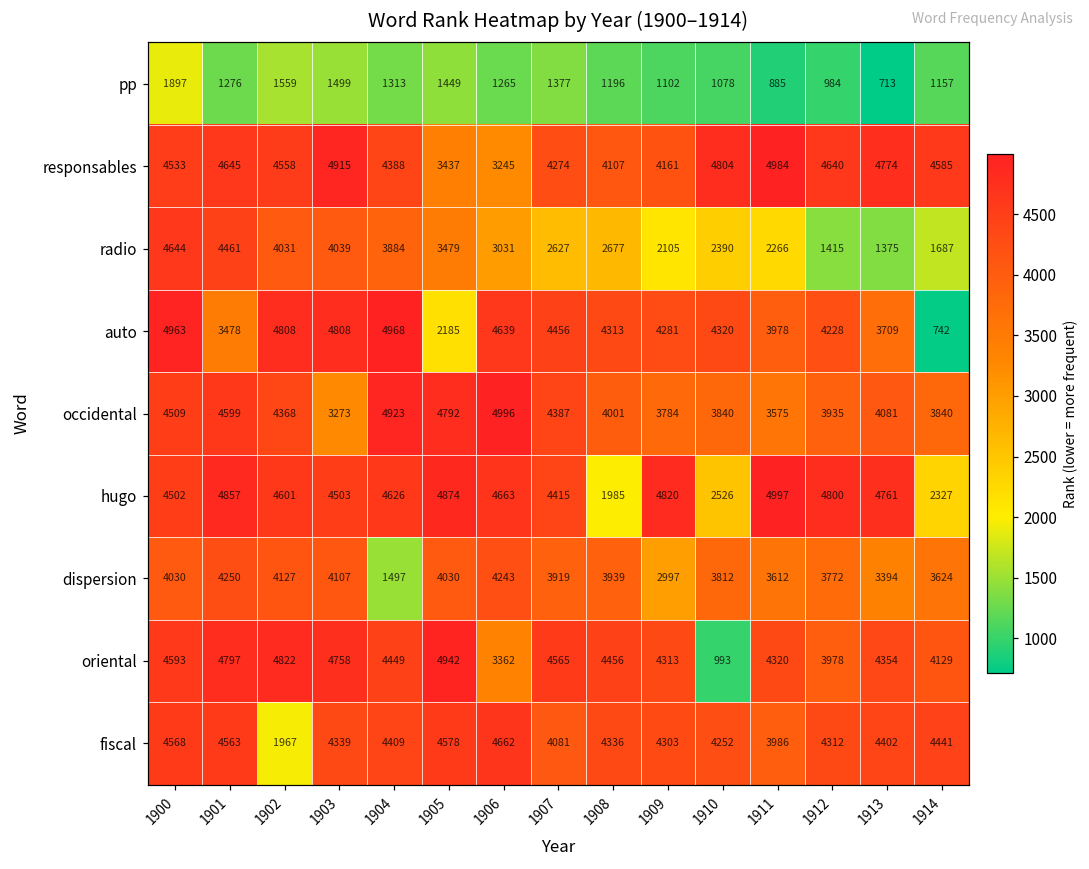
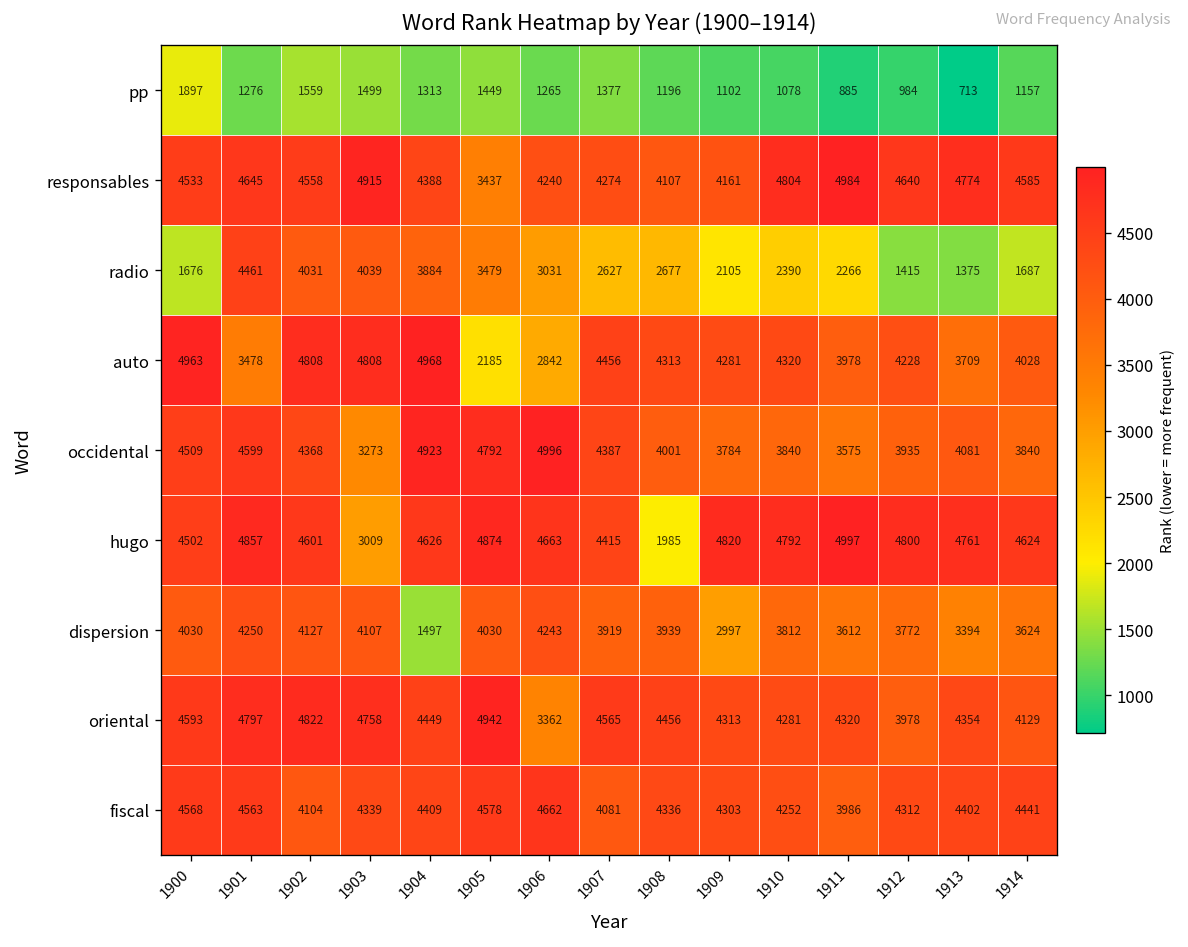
  {
    "pp": {
      "1900": 1897,
      "1901": 1276,
      "1902": 1559,
      "1903": 1499,
      "1904": 1313,
      "1905": 1449,
      "1906": 1265,
      "1907": 1377,
      "1908": 1196,
      "1909": 1102,
      "1910": 1078,
      "1911": 885,
      "1912": 984,
      "1913": 713,
      "1914": 1157
    },
    "responsables": {
      "1900": 4533,
      "1901": 4645,
      "1902": 4558,
      "1903": 4915,
      "1904": 4388,
      "1905": 3437,
-     "1906": 3245,
+     "1906": 4240,
      "1907": 4274,
      "1908": 4107,
      "1909": 4161,
      "1910": 4804,
      "1911": 4984,
      "1912": 4640,
      "1913": 4774,
      "1914": 4585
    },
    "radio": {
-     "1900": 4644,
+     "1900": 1676,
      "1901": 4461,
      "1902": 4031,
      "1903": 4039,
      "1904": 3884,
      "1905": 3479,
      "1906": 3031,
      "1907": 2627,
      "1908": 2677,
      "1909": 2105,
      "1910": 2390,
      "1911": 2266,
      "1912": 1415,
      "1913": 1375,
      "1914": 1687
    },
    "auto": {
      "1900": 4963,
      "1901": 3478,
      "1902": 4808,
      "1903": 4808,
      "1904": 4968,
      "1905": 2185,
-     "1906": 4639,
+     "1906": 2842,
      "1907": 4456,
      "1908": 4313,
      "1909": 4281,
      "1910": 4320,
      "1911": 3978,
      "1912": 4228,
      "1913": 3709,
-     "1914": 742
+     "1914": 4028
    },
    "occidental": {
      "1900": 4509,
      "1901": 4599,
      "1902": 4368,
      "1903": 3273,
      "1904": 4923,
      "1905": 4792,
      "1906": 4996,
      "1907": 4387,
      "1908": 4001,
      "1909": 3784,
      "1910": 3840,
      "1911": 3575,
      "1912": 3935,
      "1913": 4081,
      "1914": 3840
    },
    "hugo": {
      "1900": 4502,
      "1901": 4857,
      "1902": 4601,
-     "1903": 4503,
+     "1903": 3009,
      "1904": 4626,
      "1905": 4874,
      "1906": 4663,
      "1907": 4415,
      "1908": 1985,
      "1909": 4820,
-     "1910": 2526,
+     "1910": 4792,
      "1911": 4997,
      "1912": 4800,
      "1913": 4761,
-     "1914": 2327
+     "1914": 4624
    },
    "dispersion": {
      "1900": 4030,
      "1901": 4250,
      "1902": 4127,
      "1903": 4107,
      "1904": 1497,
      "1905": 4030,
      "1906": 4243,
      "1907": 3919,
      "1908": 3939,
      "1909": 2997,
      "1910": 3812,
      "1911": 3612,
      "1912": 3772,
      "1913": 3394,
      "1914": 3624
    },
    "oriental": {
      "1900": 4593,
      "1901": 4797,
      "1902": 4822,
      "1903": 4758,
      "1904": 4449,
      "1905": 4942,
      "1906": 3362,
      "1907": 4565,
      "1908": 4456,
      "1909": 4313,
-     "1910": 993,
+     "1910": 4281,
      "1911": 4320,
      "1912": 3978,
      "1913": 4354,
      "1914": 4129
    },
    "fiscal": {
      "1900": 4568,
      "1901": 4563,
-     "1902": 1967,
+     "1902": 4104,
      "1903": 4339,
      "1904": 4409,
      "1905": 4578,
      "1906": 4662,
      "1907": 4081,
      "1908": 4336,
      "1909": 4303,
      "1910": 4252,
      "1911": 3986,
      "1912": 4312,
      "1913": 4402,
      "1914": 4441
    }
  }
